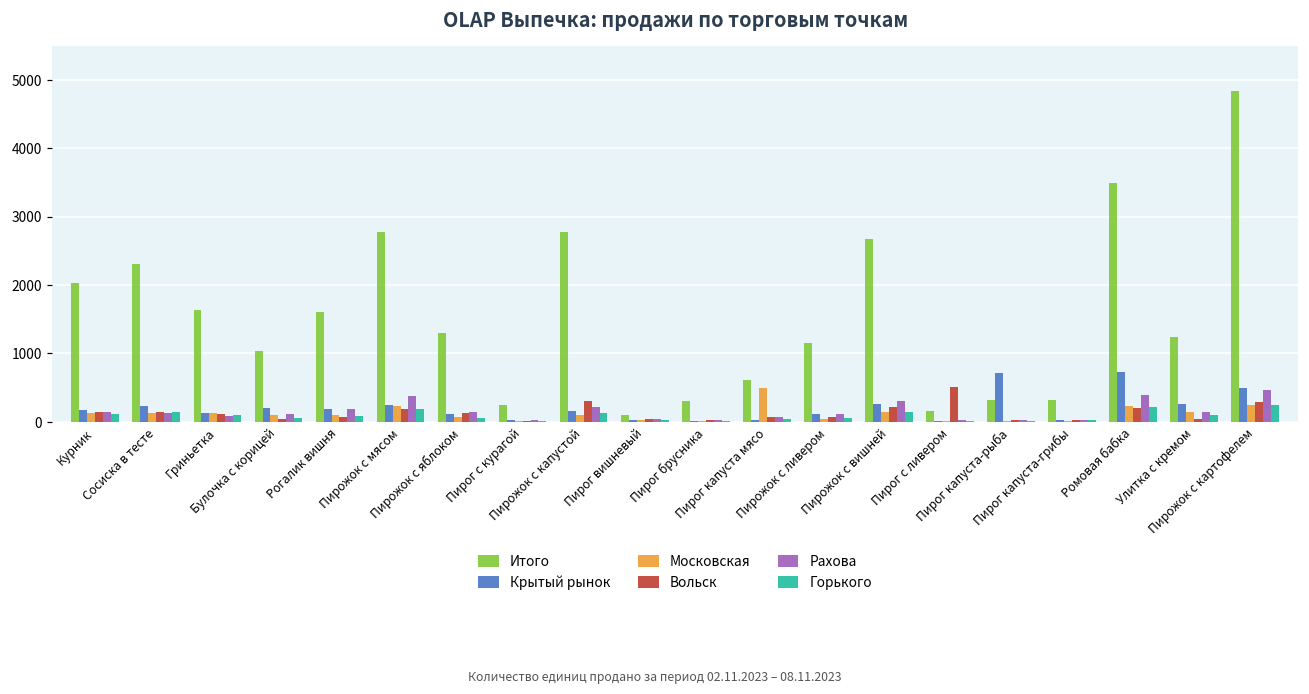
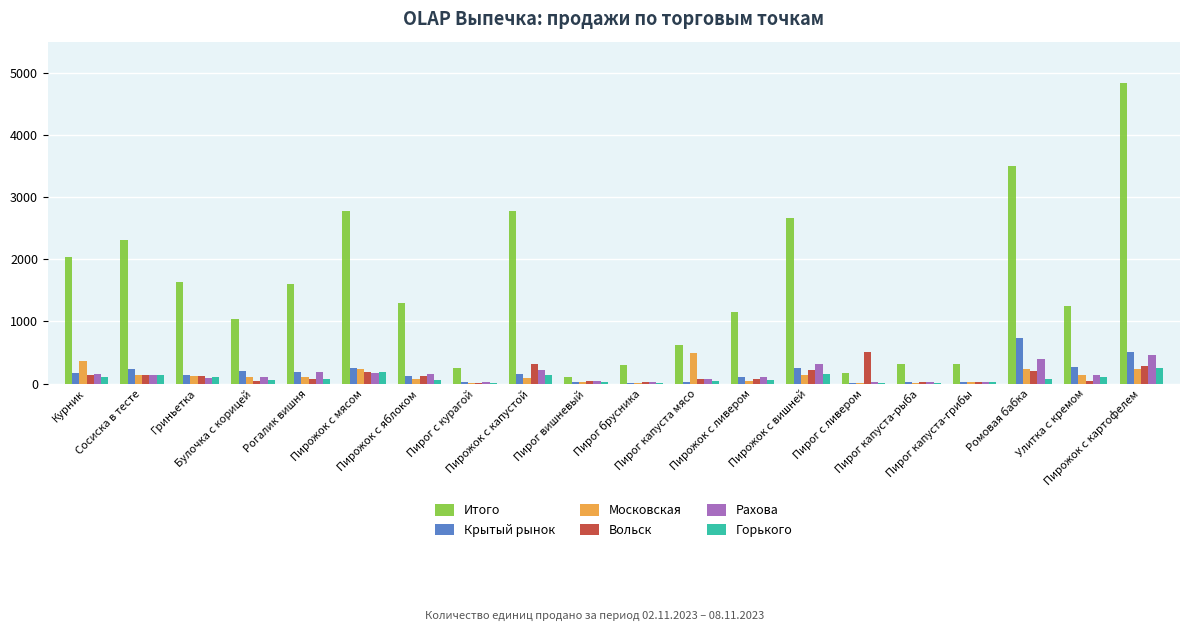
  {
    "Итого": {
      "Курник": 2000,
      "Сосиска в тесте": 2300,
      "Гриньетка": 1600,
      "Булочка с корицей": 1000,
      "Рогалик вишня": 1600,
      "Пирожок с мясом": 2800,
      "Пирожок с яблоком": 1300,
      "Пирог с курагой": 300,
      "Пирожок с капустой": 2800,
      "Пирог вишневый": 100,
      "Пирог брусника": 300,
      "Пирог капуста мясо": 600,
      "Пирожок с ливером": 1200,
      "Пирожок с вишней": 2700,
      "Пирог с ливером": 200,
      "Пирог капуста-рыба": 300,
      "Пирог капуста-грибы": 300,
      "Ромовая бабка": 3500,
      "Улитка с кремом": 1200,
      "Пирожок с картофелем": 4800
    },
    "Крытый рынок": {
      "Курник": 200,
      "Сосиска в тесте": 200,
      "Гриньетка": 100,
      "Булочка с корицей": 200,
      "Рогалик вишня": 200,
      "Пирожок с мясом": 200,
      "Пирожок с яблоком": 100,
      "Пирожок с капустой": 200,
      "Пирожок с ливером": 100,
      "Пирожок с вишней": 300,
-     "Пирог капуста-рыба": 700,
+     "Пирог капуста-рыба": 0,
      "Ромовая бабка": 700,
      "Улитка с кремом": 300,
      "Пирожок с картофелем": 500
    },
    "Московская": {
-     "Курник": 100,
+     "Курник": 400,
      "Сосиска в тесте": 100,
      "Гриньетка": 100,
      "Булочка с корицей": 100,
      "Рогалик вишня": 100,
      "Пирожок с мясом": 200,
      "Пирожок с яблоком": 100,
      "Пирожок с капустой": 100,
      "Пирог капуста мясо": 500,
      "Пирожок с ливером": 0,
      "Пирожок с вишней": 100,
      "Ромовая бабка": 200,
      "Улитка с кремом": 100,
      "Пирожок с картофелем": 200
    },
    "Вольск": {
      "Курник": 100,
      "Сосиска в тесте": 100,
      "Гриньетка": 100,
      "Булочка с корицей": 0,
      "Рогалик вишня": 100,
      "Пирожок с мясом": 200,
      "Пирожок с яблоком": 100,
      "Пирожок с капустой": 300,
      "Пирог капуста мясо": 100,
      "Пирожок с ливером": 100,
      "Пирожок с вишней": 200,
      "Пирог с ливером": 500,
      "Ромовая бабка": 200,
      "Пирожок с картофелем": 300
    },
    "Рахова": {
      "Курник": 100,
      "Сосиска в тесте": 100,
      "Гриньетка": 100,
      "Булочка с корицей": 100,
      "Рогалик вишня": 200,
-     "Пирожок с мясом": 400,
+     "Пирожок с мясом": 200,
      "Пирожок с яблоком": 100,
      "Пирожок с капустой": 200,
      "Пирог капуста мясо": 100,
      "Пирожок с ливером": 100,
      "Пирожок с вишней": 300,
      "Ромовая бабка": 400,
      "Улитка с кремом": 100,
      "Пирожок с картофелем": 500
    },
    "Горького": {
      "Курник": 100,
      "Сосиска в тесте": 100,
      "Гриньетка": 100,
      "Булочка с корицей": 100,
      "Рогалик вишня": 100,
      "Пирожок с мясом": 200,
      "Пирожок с яблоком": 100,
      "Пирожок с капустой": 100,
      "Пирожок с ливером": 100,
      "Пирожок с вишней": 100,
-     "Ромовая бабка": 200,
+     "Ромовая бабка": 100,
      "Улитка с кремом": 100,
      "Пирожок с картофелем": 200
    }
  }
